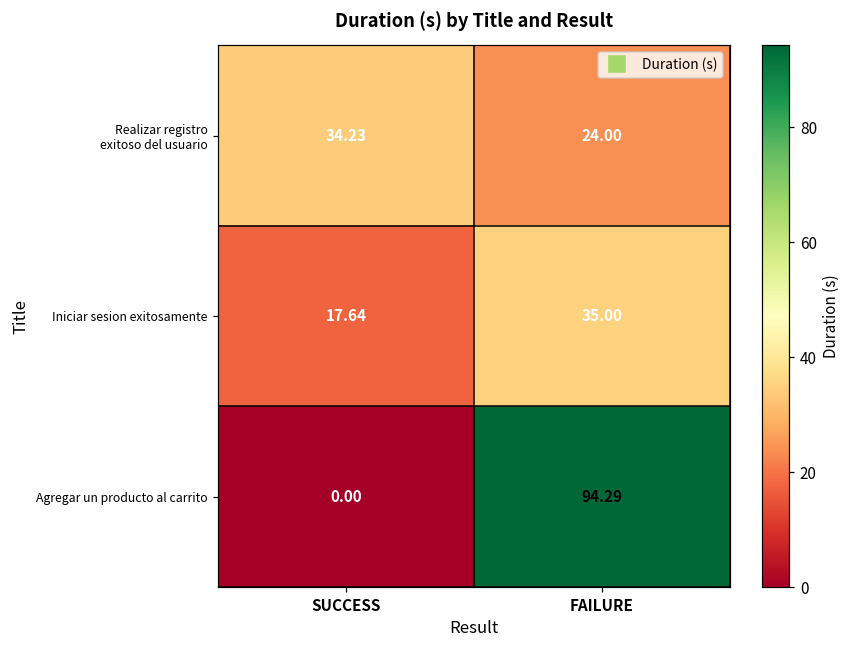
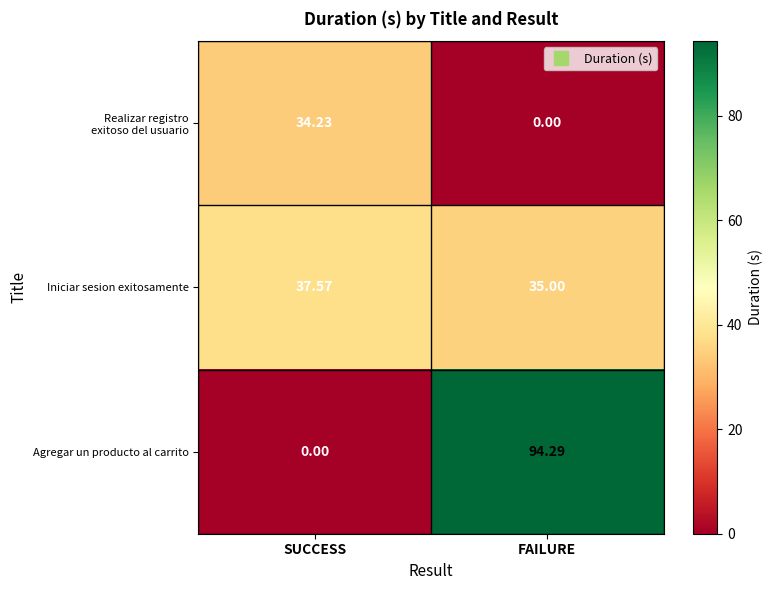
  {
    "Realizar registro exitoso del usuario": {
      "SUCCESS": 34.23,
-     "FAILURE": 24.00
+     "FAILURE": 0.00
    },
    "Iniciar sesion exitosamente": {
-     "SUCCESS": 17.64,
+     "SUCCESS": 37.57,
      "FAILURE": 35.00
    },
    "Agregar un producto al carrito": {
      "SUCCESS": 0.00,
      "FAILURE": 94.29
    }
  }
